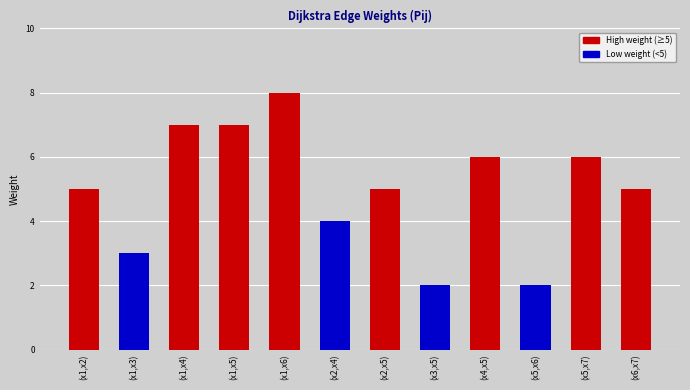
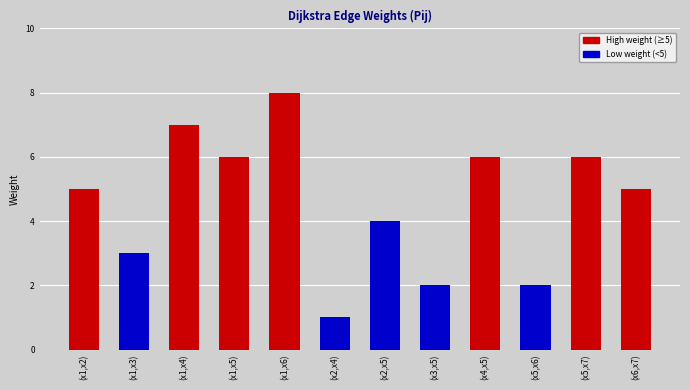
  {
    "(x1,x2)": 5,
    "(x1,x3)": 3,
    "(x1,x4)": 7,
-   "(x1,x5)": 7,
+   "(x1,x5)": 6,
    "(x1,x6)": 8,
-   "(x2,x4)": 4,
-   "(x2,x5)": 5,
+   "(x2,x4)": 1,
+   "(x2,x5)": 4,
    "(x3,x5)": 2,
    "(x4,x5)": 6,
    "(x5,x6)": 2,
    "(x5,x7)": 6,
    "(x6,x7)": 5
  }
